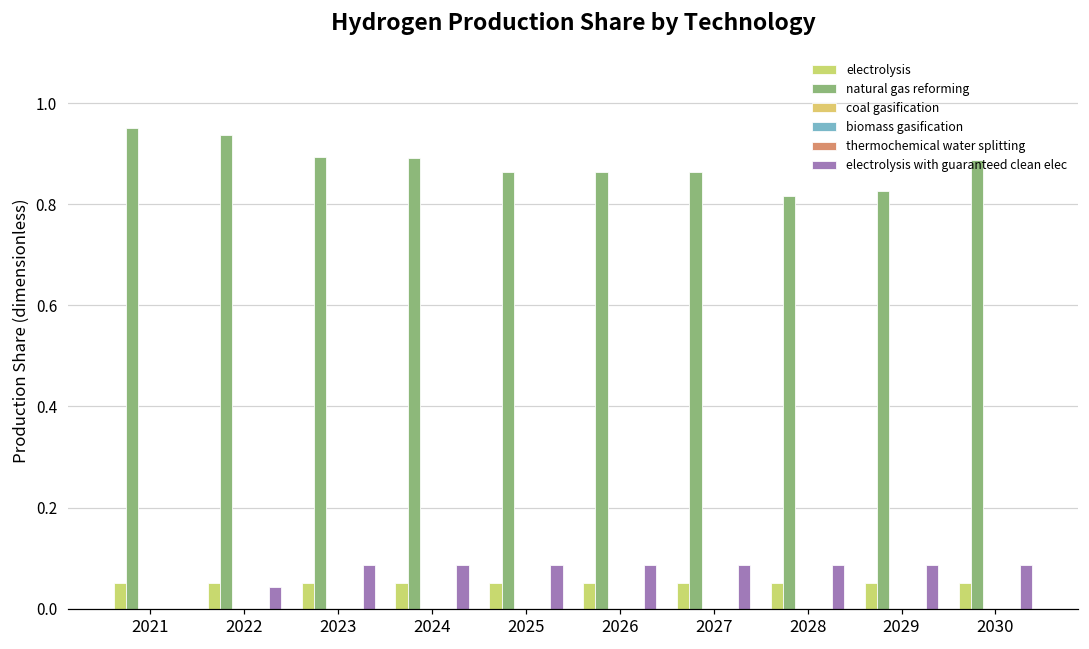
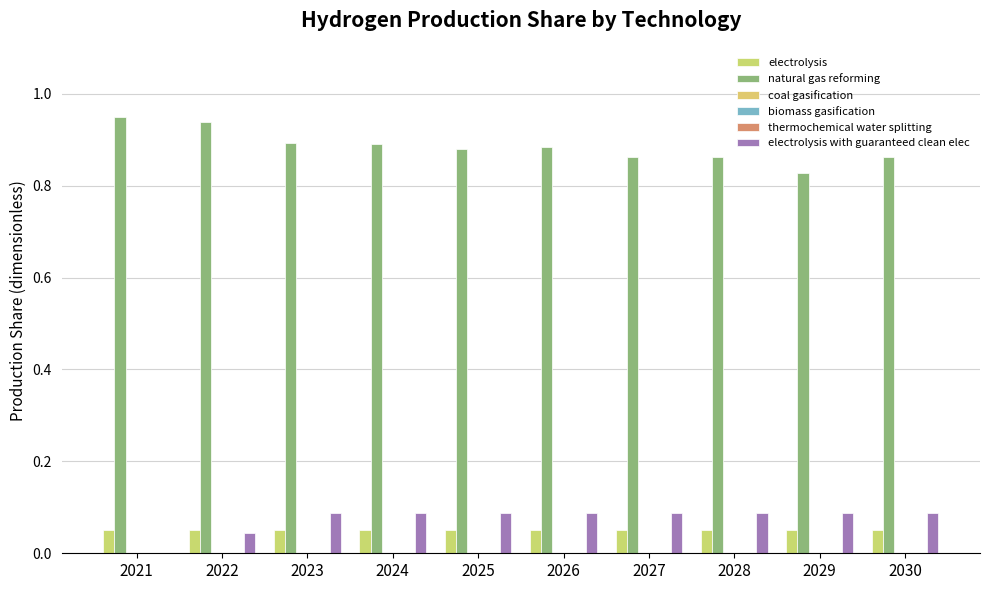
  {
    "natural gas reforming": {
      "2021": 0.95,
      "2022": 0.94,
      "2023": 0.89,
      "2024": 0.89,
-     "2025": 0.86,
-     "2026": 0.86,
+     "2025": 0.88,
+     "2026": 0.89,
      "2027": 0.86,
-     "2028": 0.82,
+     "2028": 0.86,
      "2029": 0.83,
-     "2030": 0.89
+     "2030": 0.86
    },
    "biomass gasification": {
      "2021": 0.00,
      "2022": 0.00,
      "2023": 0.00,
      "2024": 0.00,
      "2025": 0.00,
      "2026": 0.00,
      "2027": 0.00,
      "2028": 0.00,
      "2029": 0.00,
      "2030": 0.00
    },
    "electrolysis with guaranteed clean elec": {
      "2021": 0.00,
      "2022": 0.04,
      "2023": 0.09,
      "2024": 0.09,
      "2025": 0.09,
      "2026": 0.09,
      "2027": 0.09,
      "2028": 0.09,
      "2029": 0.09,
      "2030": 0.09
    }
  }
